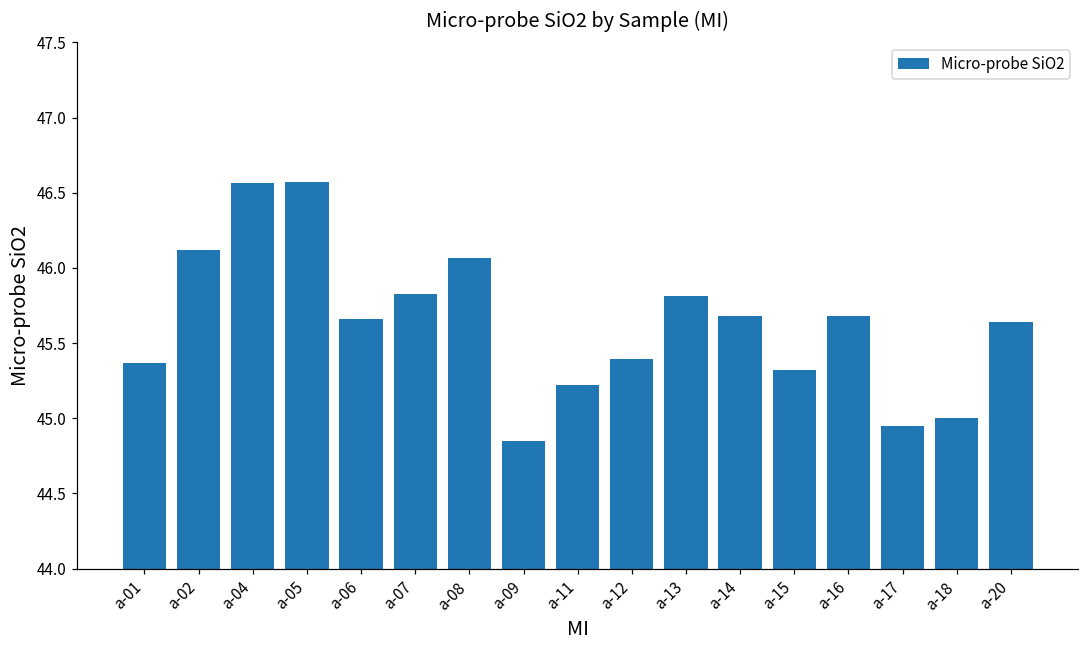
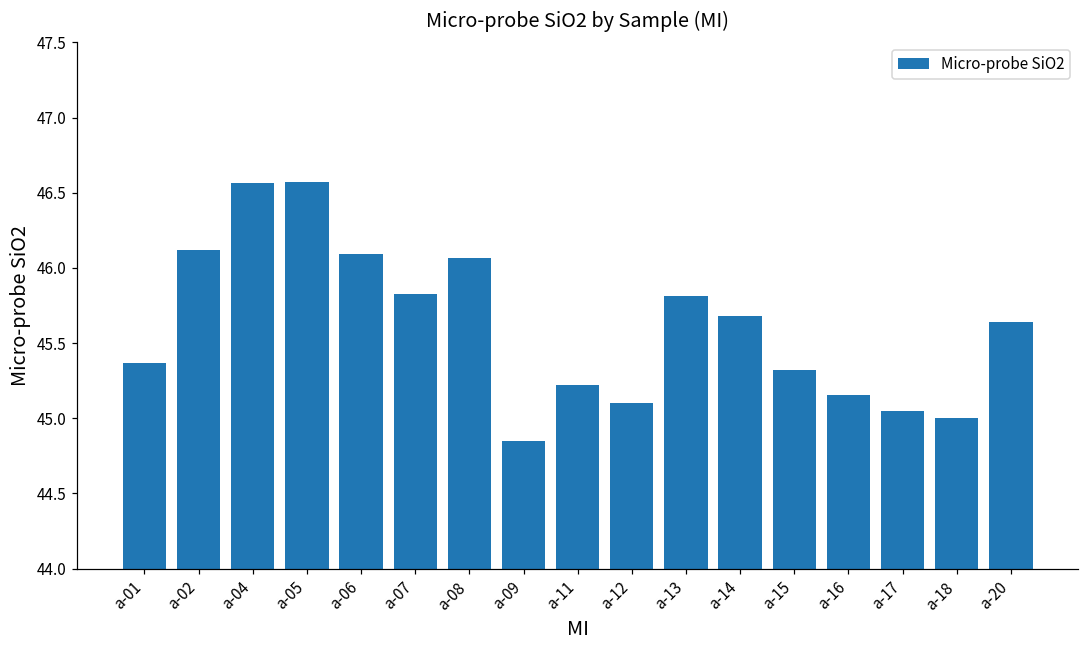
  {
    "a-01": 45.37,
    "a-02": 46.12,
    "a-04": 46.56,
    "a-05": 46.57,
-   "a-06": 45.66,
+   "a-06": 46.09,
    "a-07": 45.83,
    "a-08": 46.06,
    "a-09": 44.85,
    "a-11": 45.22,
-   "a-12": 45.40,
+   "a-12": 45.10,
    "a-13": 45.82,
    "a-14": 45.68,
    "a-15": 45.32,
-   "a-16": 45.68,
-   "a-17": 44.95,
+   "a-16": 45.16,
+   "a-17": 45.05,
    "a-18": 45.00,
    "a-20": 45.64
  }
